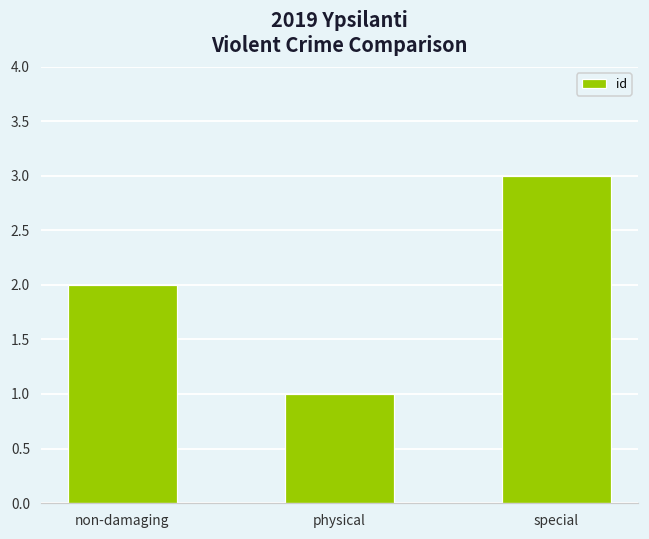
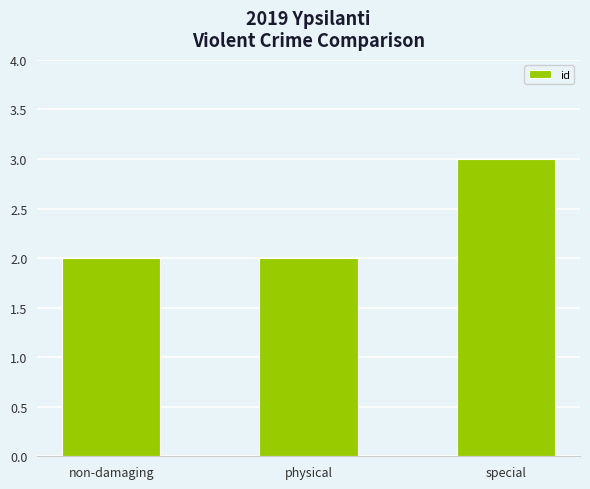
  {
    "non-damaging": 2,
-   "physical": 1,
+   "physical": 2,
    "special": 3
  }
